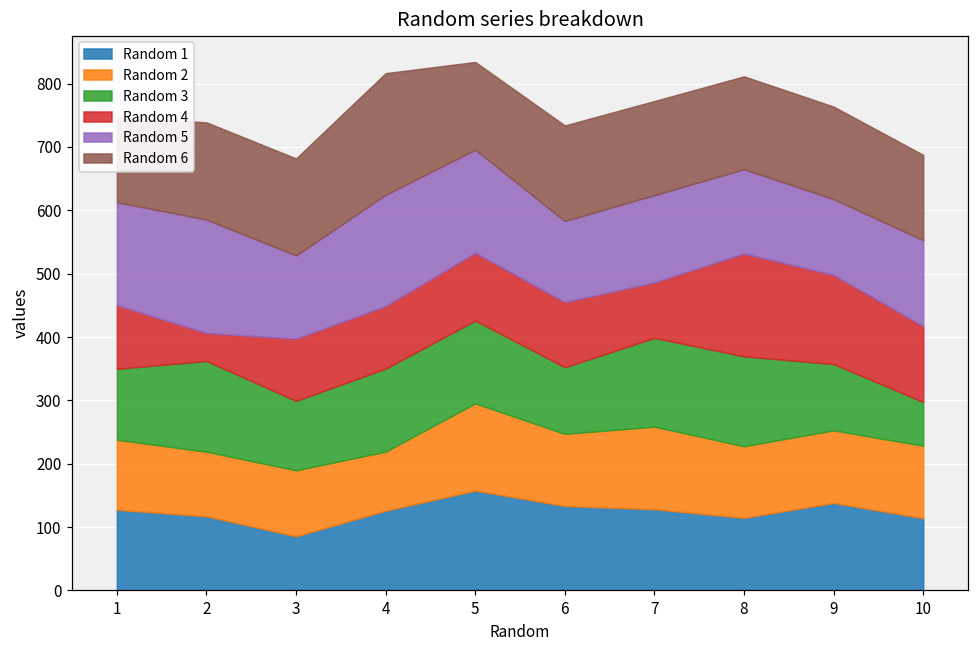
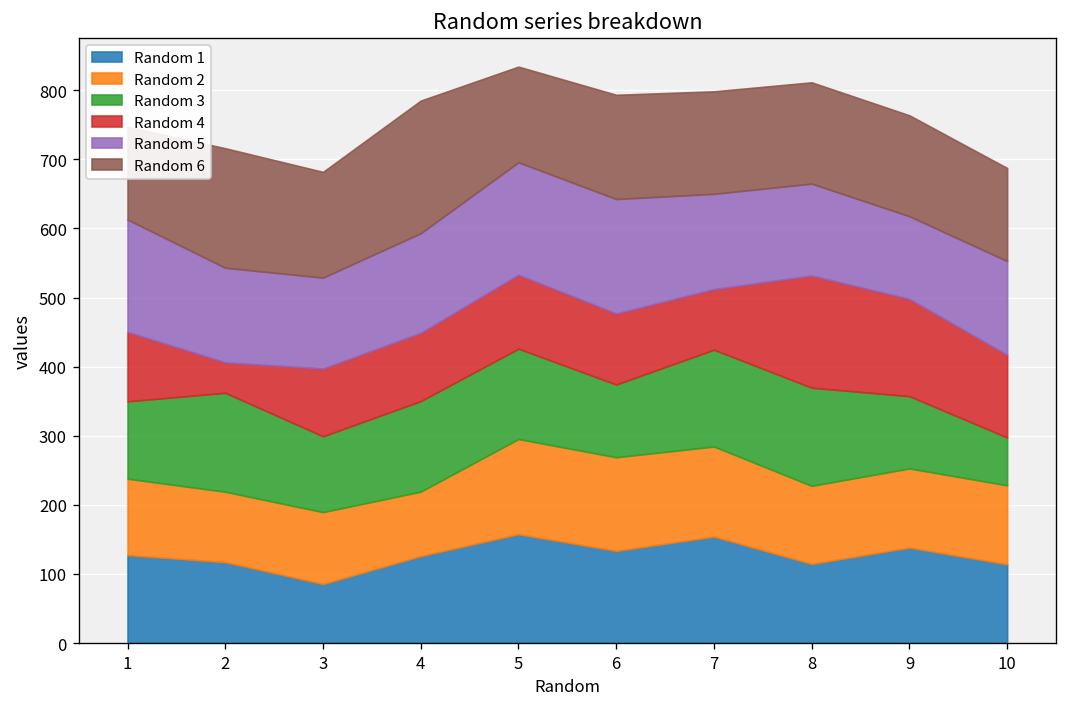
  {
    "Random 1": {
      "1": 130,
      "2": 120,
      "3": 90,
      "4": 130,
      "5": 160,
      "6": 130,
-     "7": 130,
+     "7": 150,
      "8": 110,
      "9": 140,
      "10": 110
    },
    "Random 2": {
      "1": 110,
      "2": 100,
      "3": 100,
      "4": 90,
      "5": 140,
-     "6": 110,
+     "6": 140,
      "7": 130,
      "8": 110,
      "9": 110,
      "10": 110
    },
    "Random 3": {
      "1": 110,
      "2": 140,
      "3": 110,
      "4": 130,
      "5": 130,
      "6": 110,
      "7": 140,
      "8": 140,
      "9": 100,
      "10": 70
    },
    "Random 4": {
      "1": 100,
      "2": 40,
      "3": 100,
      "4": 100,
      "5": 110,
      "6": 100,
      "7": 90,
      "8": 160,
      "9": 140,
      "10": 120
    },
    "Random 5": {
      "1": 160,
-     "2": 180,
+     "2": 140,
      "3": 130,
-     "4": 180,
+     "4": 140,
      "5": 160,
-     "6": 130,
+     "6": 170,
      "7": 140,
      "8": 130,
      "9": 120,
      "10": 140
    },
    "Random 6": {
-     "2": 150,
+     "2": 170,
      "3": 150,
      "4": 190,
      "5": 140,
      "6": 150,
      "7": 150,
      "8": 150,
      "9": 150,
      "10": 130
    }
  }
